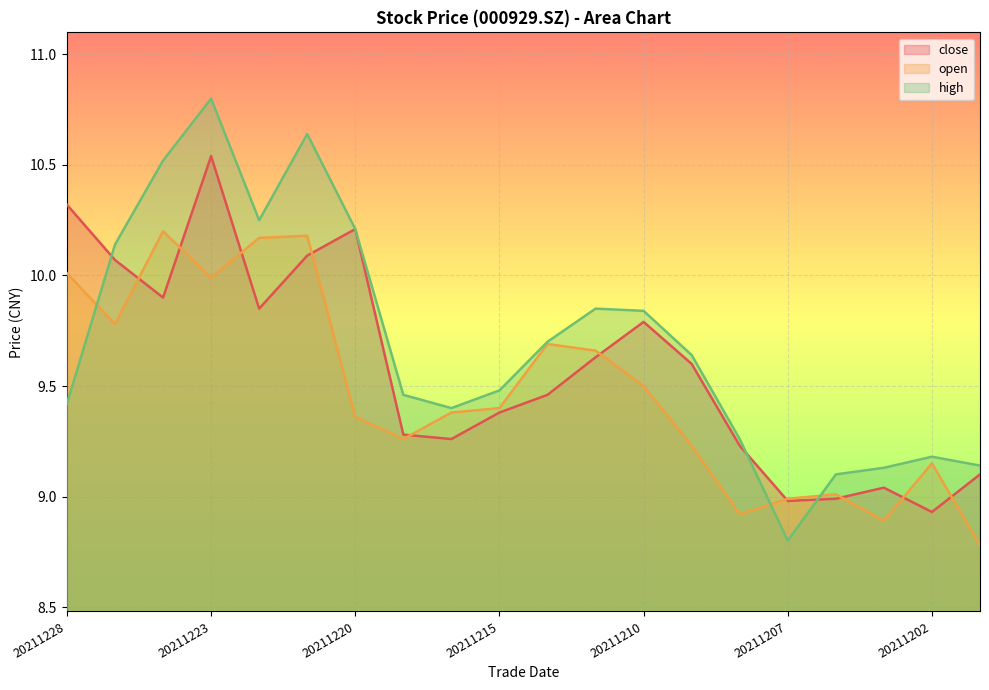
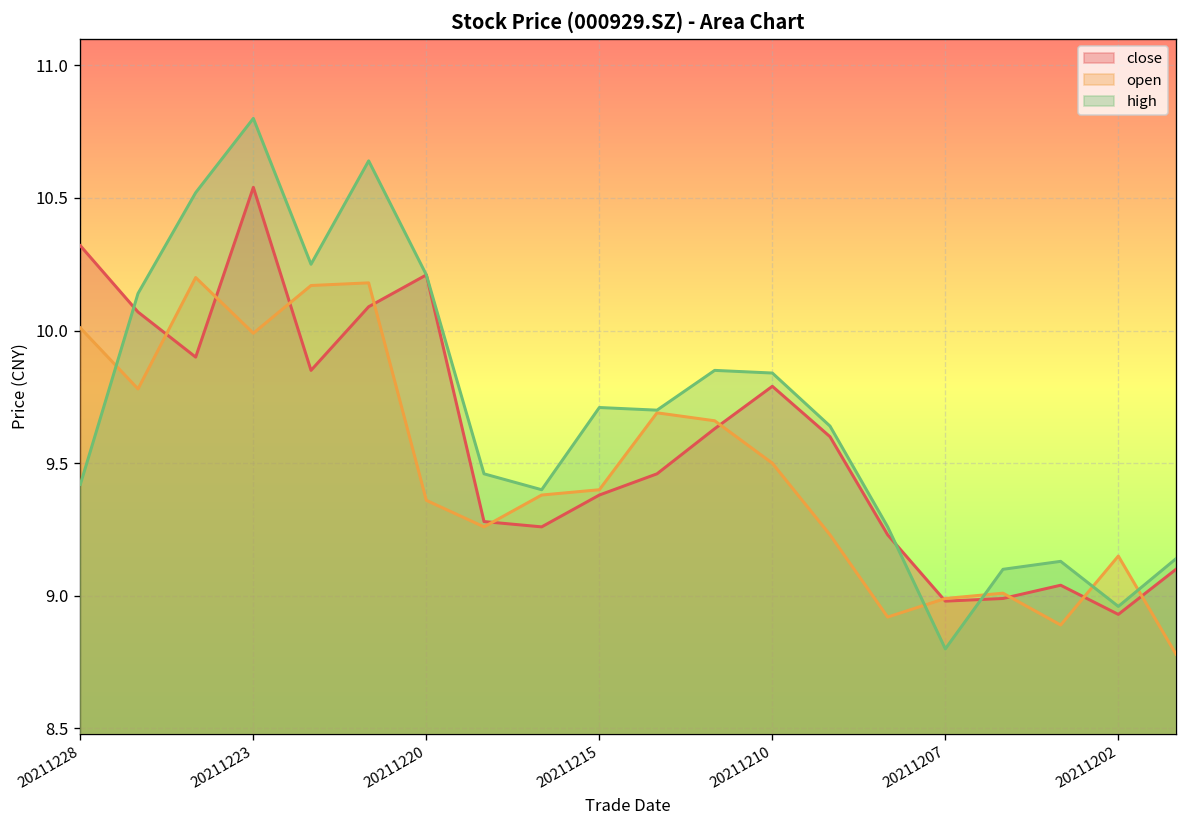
  {
    "high": {
      "20211228": 9.42,
      "20211223": 10.80,
-     "20211215": 9.48,
+     "20211215": 9.71,
      "20211210": 9.84,
      "20211207": 8.80,
-     "20211202": 9.18
+     "20211202": 8.96
    }
  }
